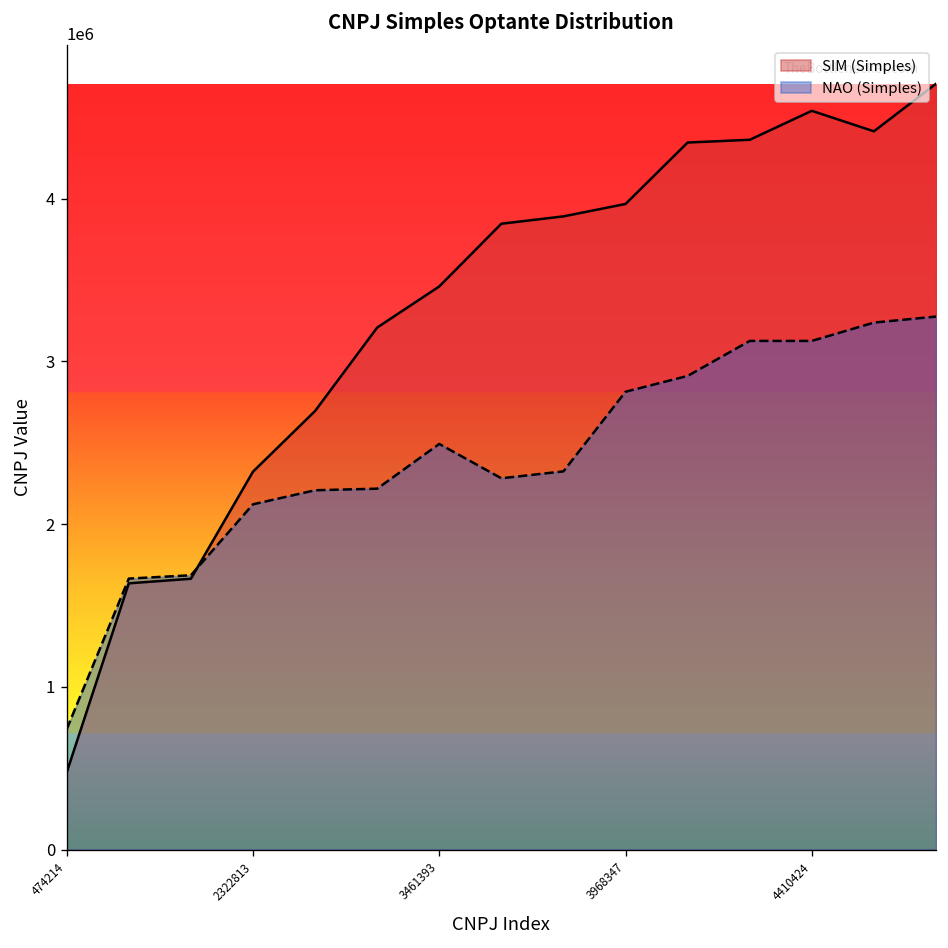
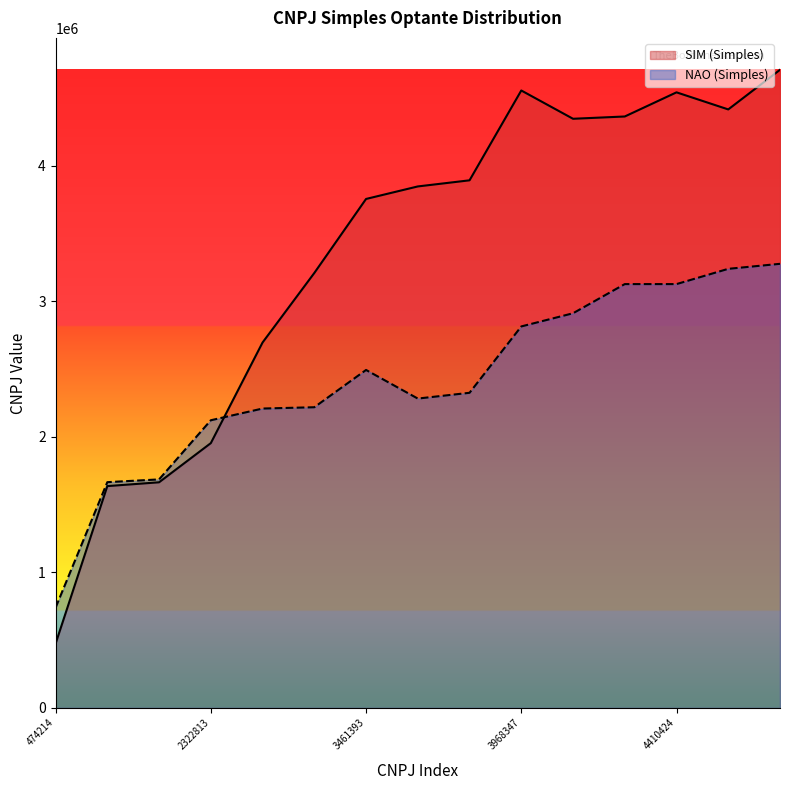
  {
    "SIM (Simples)": {
      "474214": 470000,
-     "2322813": 2320000,
-     "3461393": 3460000,
-     "3968347": 3970000,
+     "2322813": 1950000,
+     "3461393": 3750000,
+     "3968347": 4550000,
      "4410424": 4540000
    },
    "NAO (Simples)": {
      "474214": 740000,
      "2322813": 2120000,
      "3461393": 2490000,
      "3968347": 2810000,
      "4410424": 3130000
    }
  }
